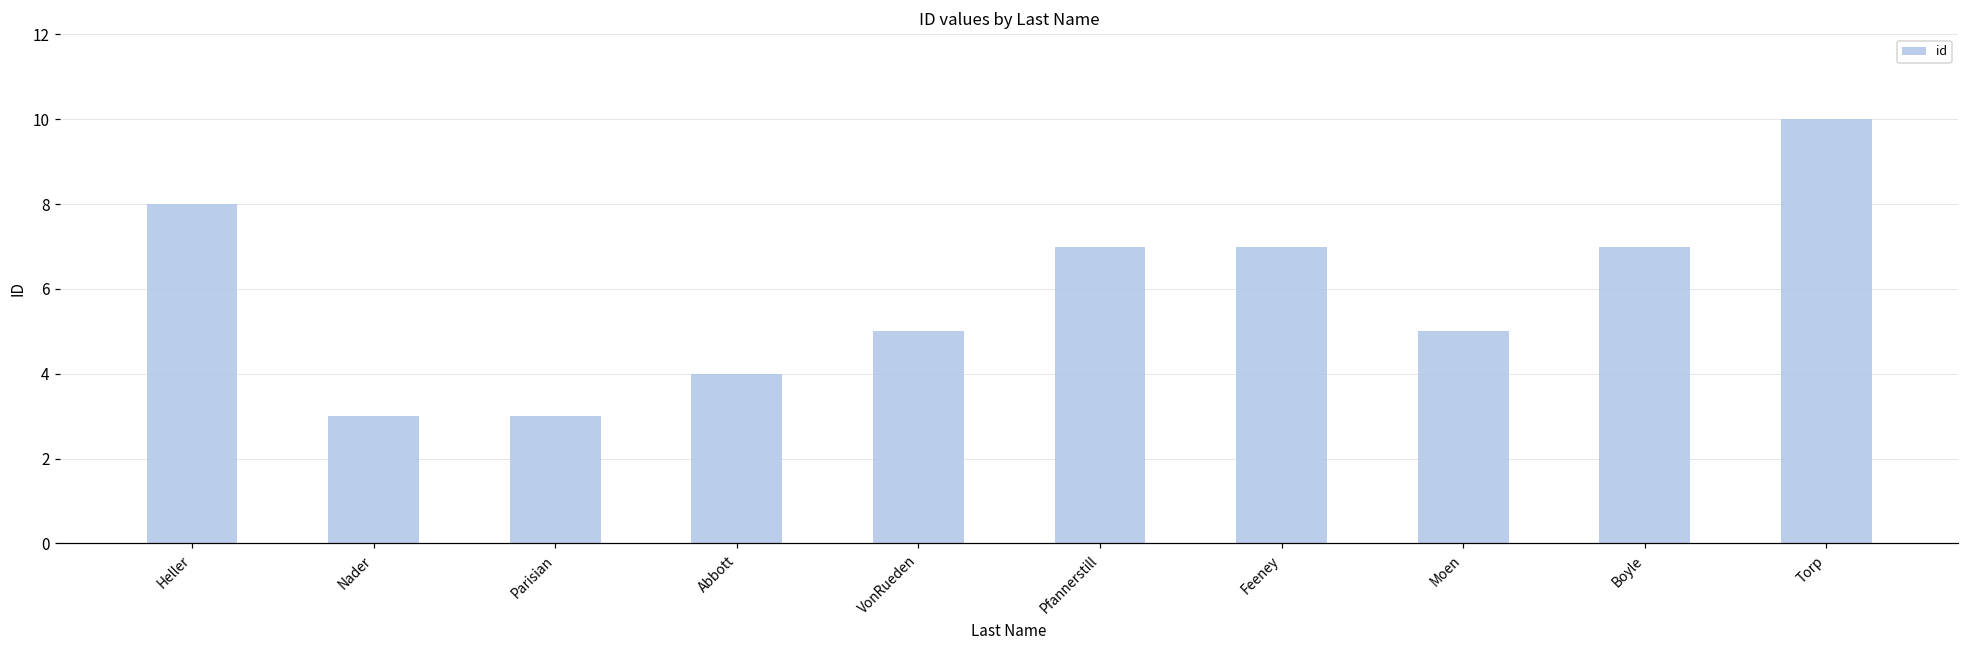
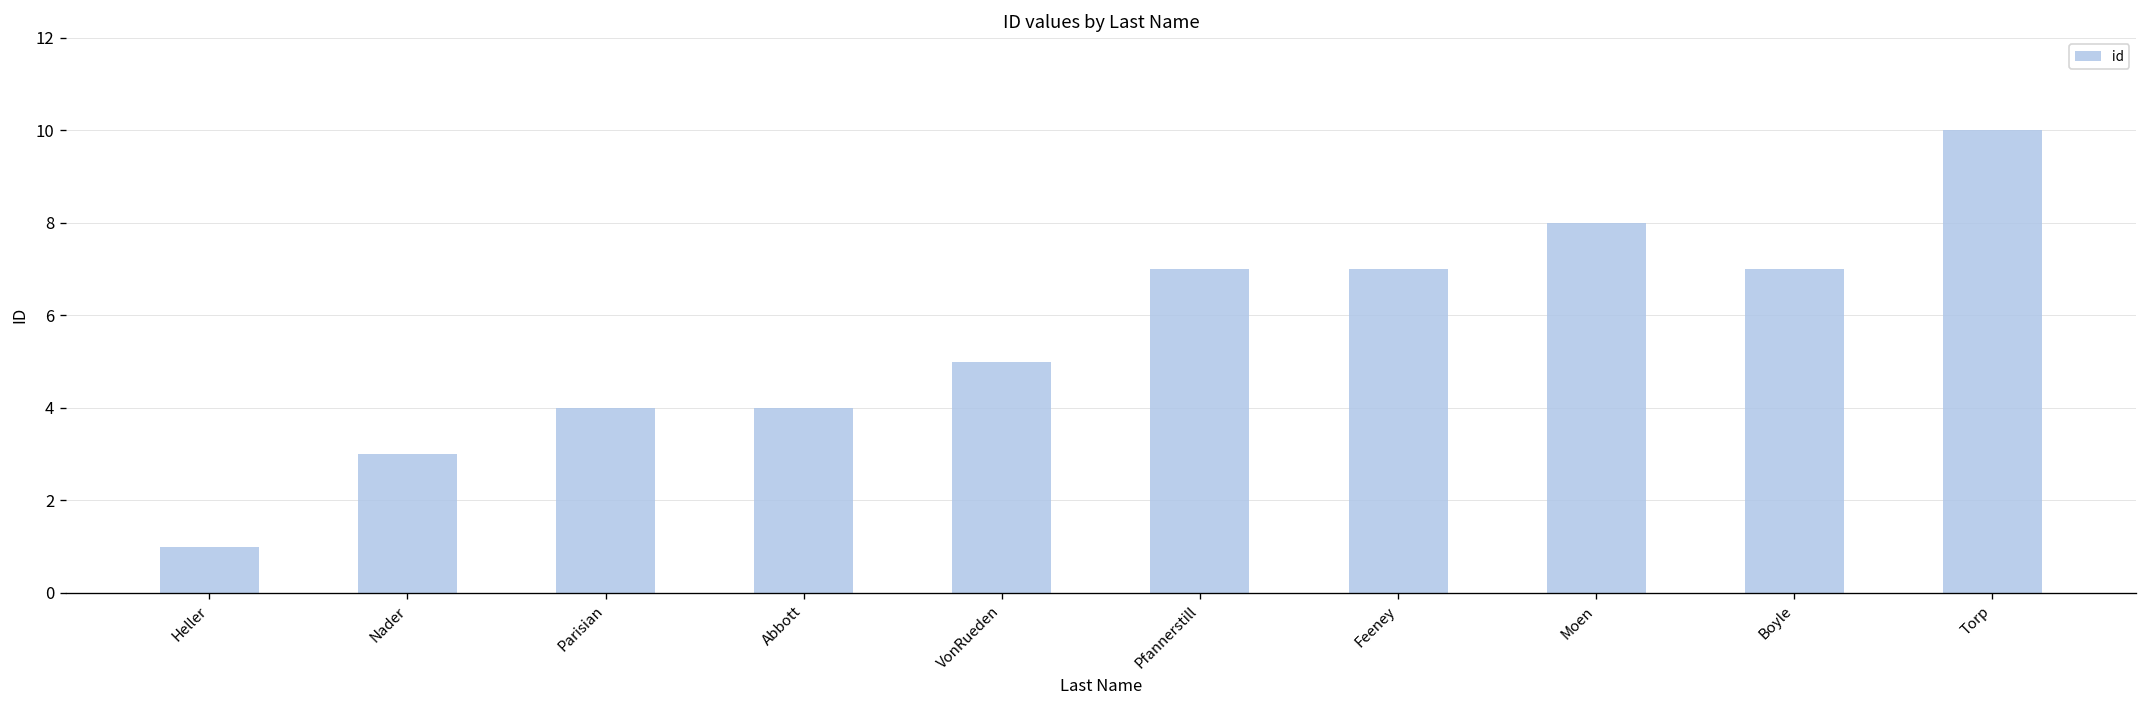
  {
-   "Heller": 8,
+   "Heller": 1,
    "Nader": 3,
-   "Parisian": 3,
+   "Parisian": 4,
    "Abbott": 4,
    "VonRueden": 5,
    "Pfannerstill": 7,
    "Feeney": 7,
-   "Moen": 5,
+   "Moen": 8,
    "Boyle": 7,
    "Torp": 10
  }
